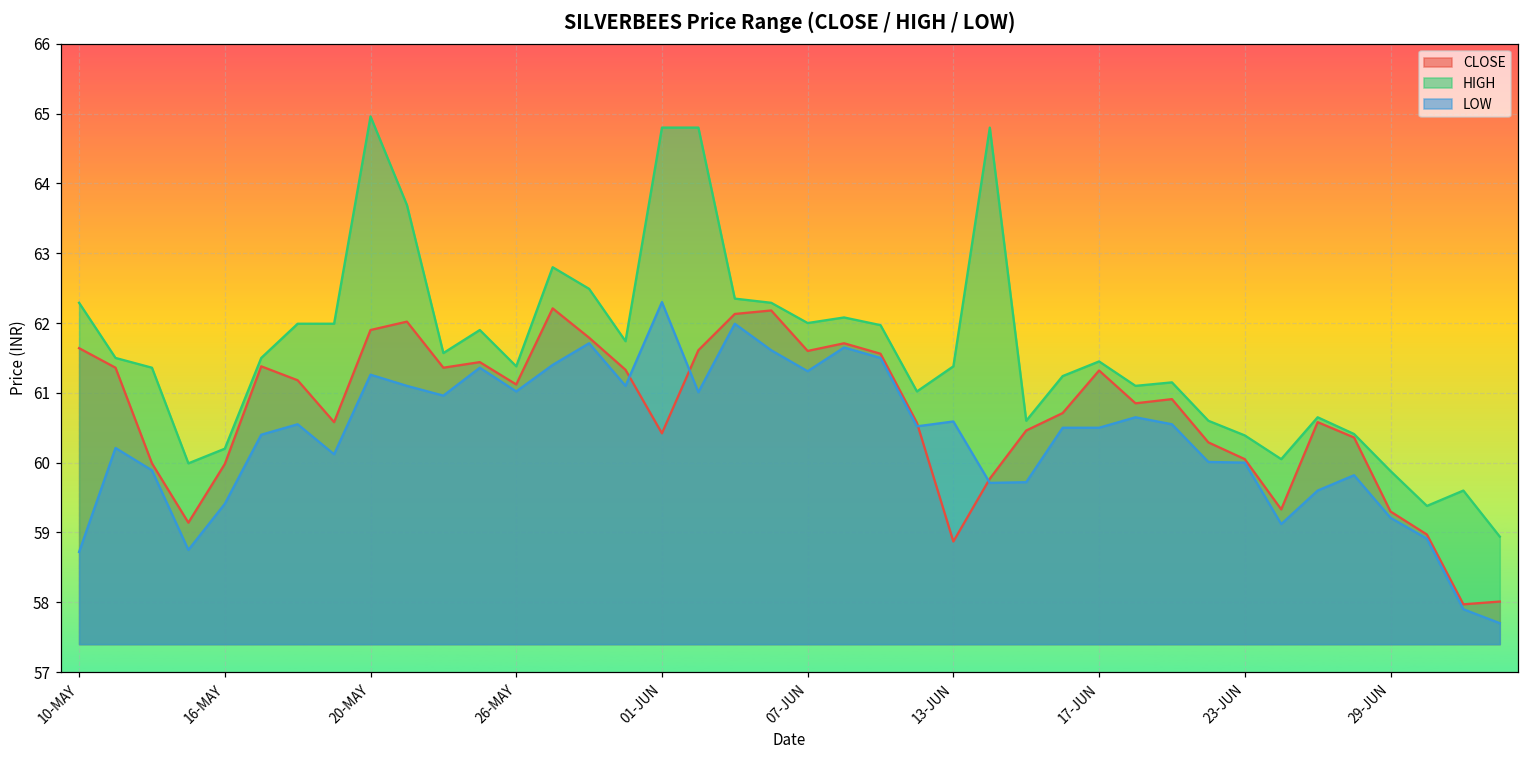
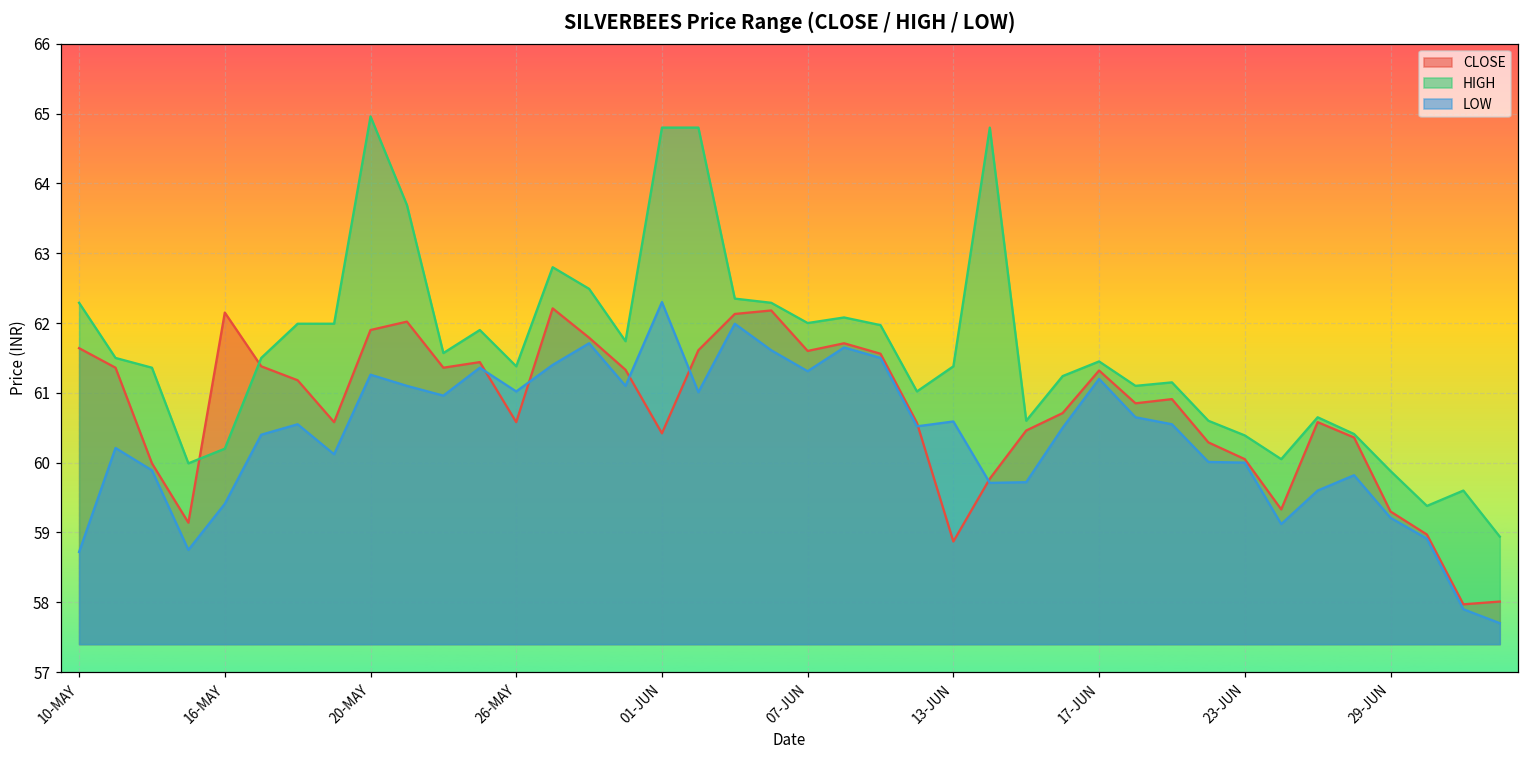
  {
    "CLOSE": {
      "10-MAY": 61.6,
-     "16-MAY": 60.0,
+     "16-MAY": 62.2,
      "20-MAY": 61.9,
-     "26-MAY": 61.1,
+     "26-MAY": 60.6,
      "01-JUN": 60.4,
      "07-JUN": 61.6,
      "13-JUN": 58.9,
      "17-JUN": 61.3,
      "23-JUN": 60.1,
      "29-JUN": 59.3
    },
    "HIGH": {
      "10-MAY": 62.3,
      "16-MAY": 60.2,
      "20-MAY": 65.0,
      "26-MAY": 61.4,
      "01-JUN": 64.8,
      "07-JUN": 62.0,
      "13-JUN": 61.4,
      "17-JUN": 61.5,
      "23-JUN": 60.4,
      "29-JUN": 59.9
    },
    "LOW": {
      "10-MAY": 58.7,
      "16-MAY": 59.4,
      "20-MAY": 61.3,
      "26-MAY": 61.0,
      "01-JUN": 62.3,
      "07-JUN": 61.3,
      "13-JUN": 60.6,
-     "17-JUN": 60.5,
+     "17-JUN": 61.2,
      "23-JUN": 60.0,
      "29-JUN": 59.2
    }
  }
